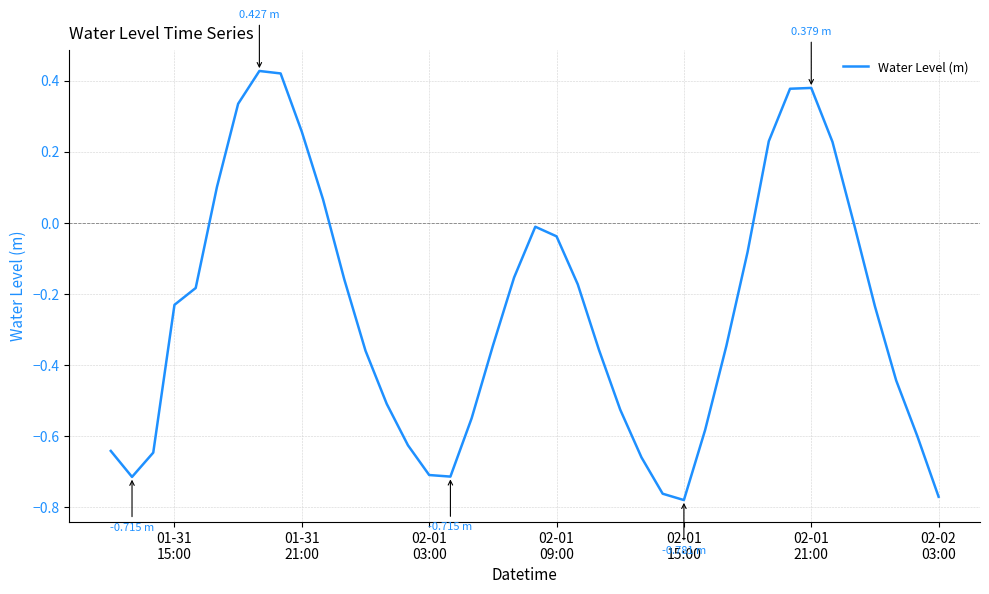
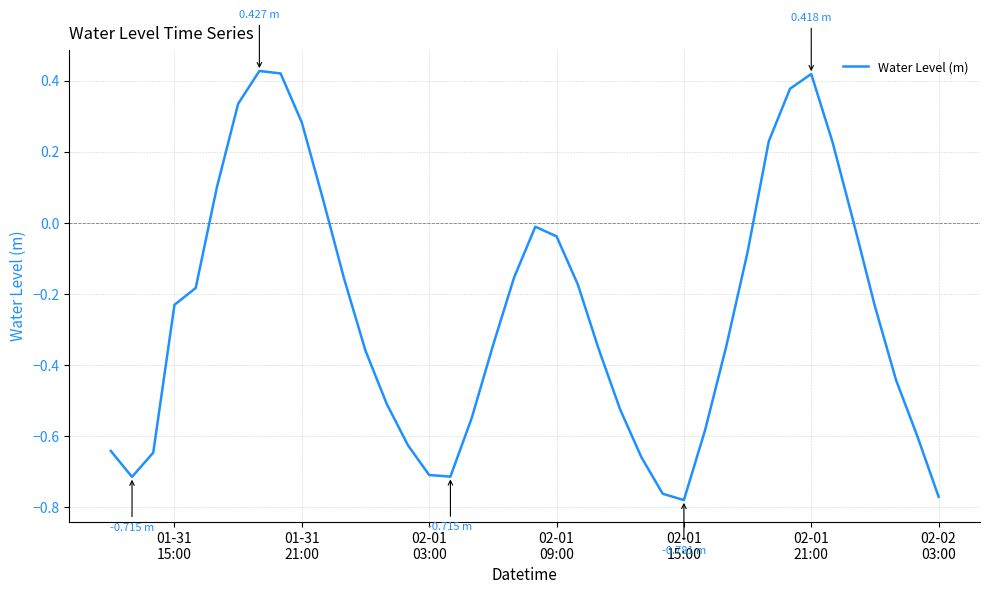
  {
-   "01-31 21:00": 0.26,
+   "01-31 21:00": 0.28,
    "02-01 15:00": -0.781,
-   "02-01 21:00": 0.379
+   "02-01 21:00": 0.418
  }
